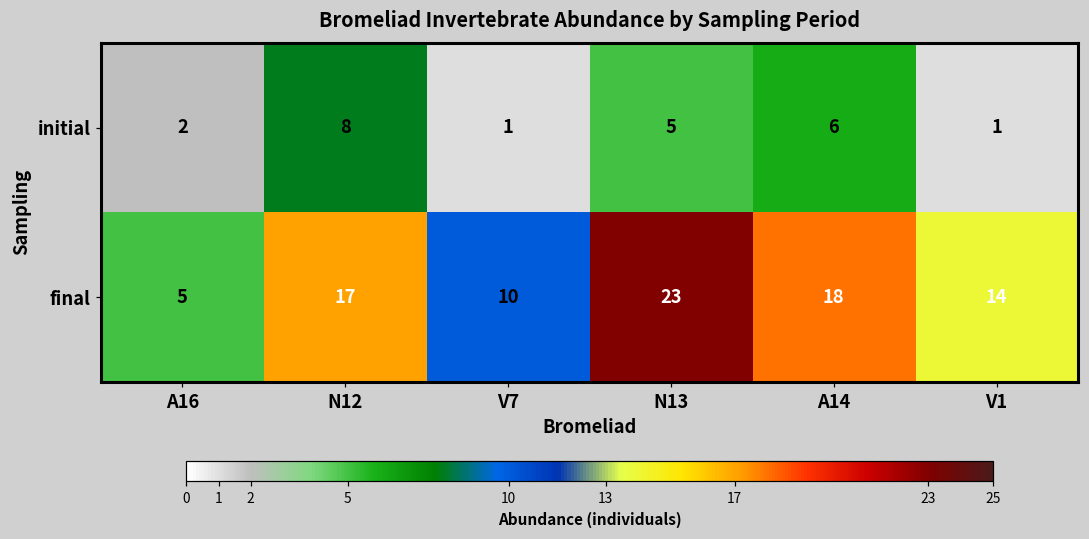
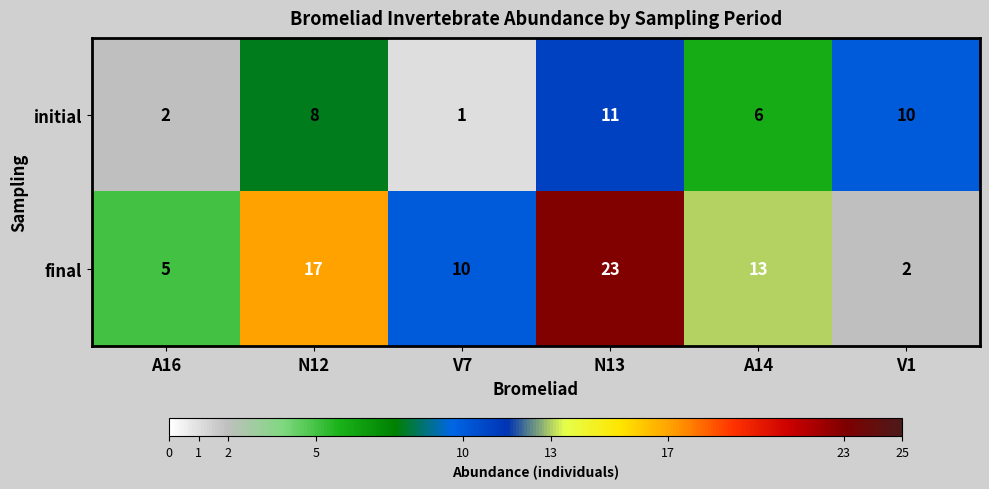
  {
    "initial": {
      "A16": 2,
      "N12": 8,
      "V7": 1,
-     "N13": 5,
+     "N13": 11,
      "A14": 6,
-     "V1": 1
+     "V1": 10
    },
    "final": {
      "A16": 5,
      "N12": 17,
      "V7": 10,
      "N13": 23,
-     "A14": 18,
-     "V1": 14
+     "A14": 13,
+     "V1": 2
    }
  }
